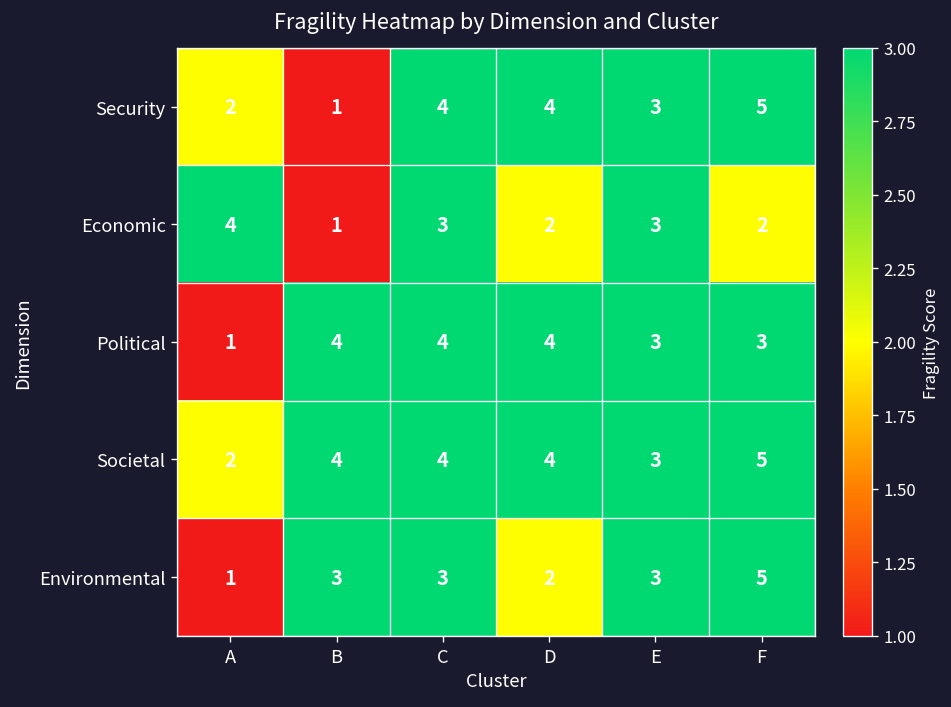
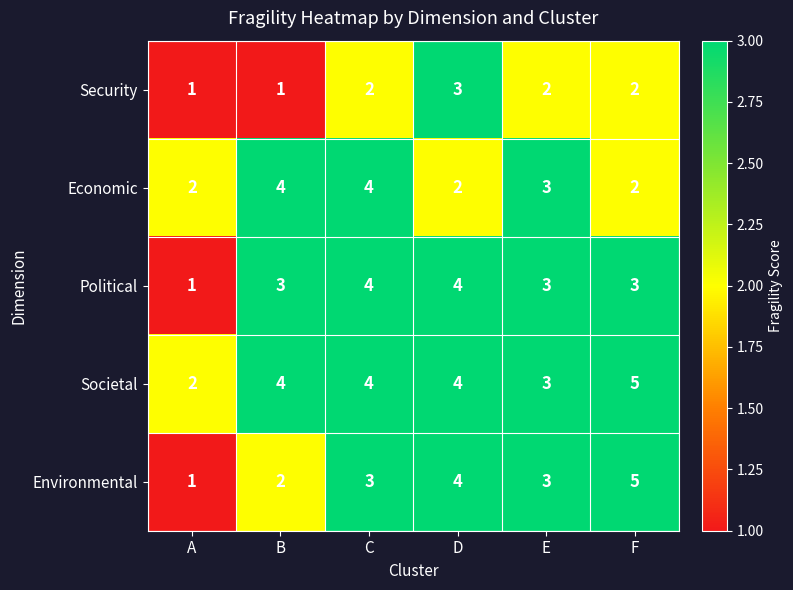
  {
    "Security": {
-     "A": 2,
+     "A": 1,
      "B": 1,
-     "C": 4,
-     "D": 4,
-     "E": 3,
-     "F": 5
+     "C": 2,
+     "D": 3,
+     "E": 2,
+     "F": 2
    },
    "Economic": {
-     "A": 4,
-     "B": 1,
-     "C": 3,
+     "A": 2,
+     "B": 4,
+     "C": 4,
      "D": 2,
      "E": 3,
      "F": 2
    },
    "Political": {
      "A": 1,
-     "B": 4,
+     "B": 3,
      "C": 4,
      "D": 4,
      "E": 3,
      "F": 3
    },
    "Societal": {
      "A": 2,
      "B": 4,
      "C": 4,
      "D": 4,
      "E": 3,
      "F": 5
    },
    "Environmental": {
      "A": 1,
-     "B": 3,
+     "B": 2,
      "C": 3,
-     "D": 2,
+     "D": 4,
      "E": 3,
      "F": 5
    }
  }
